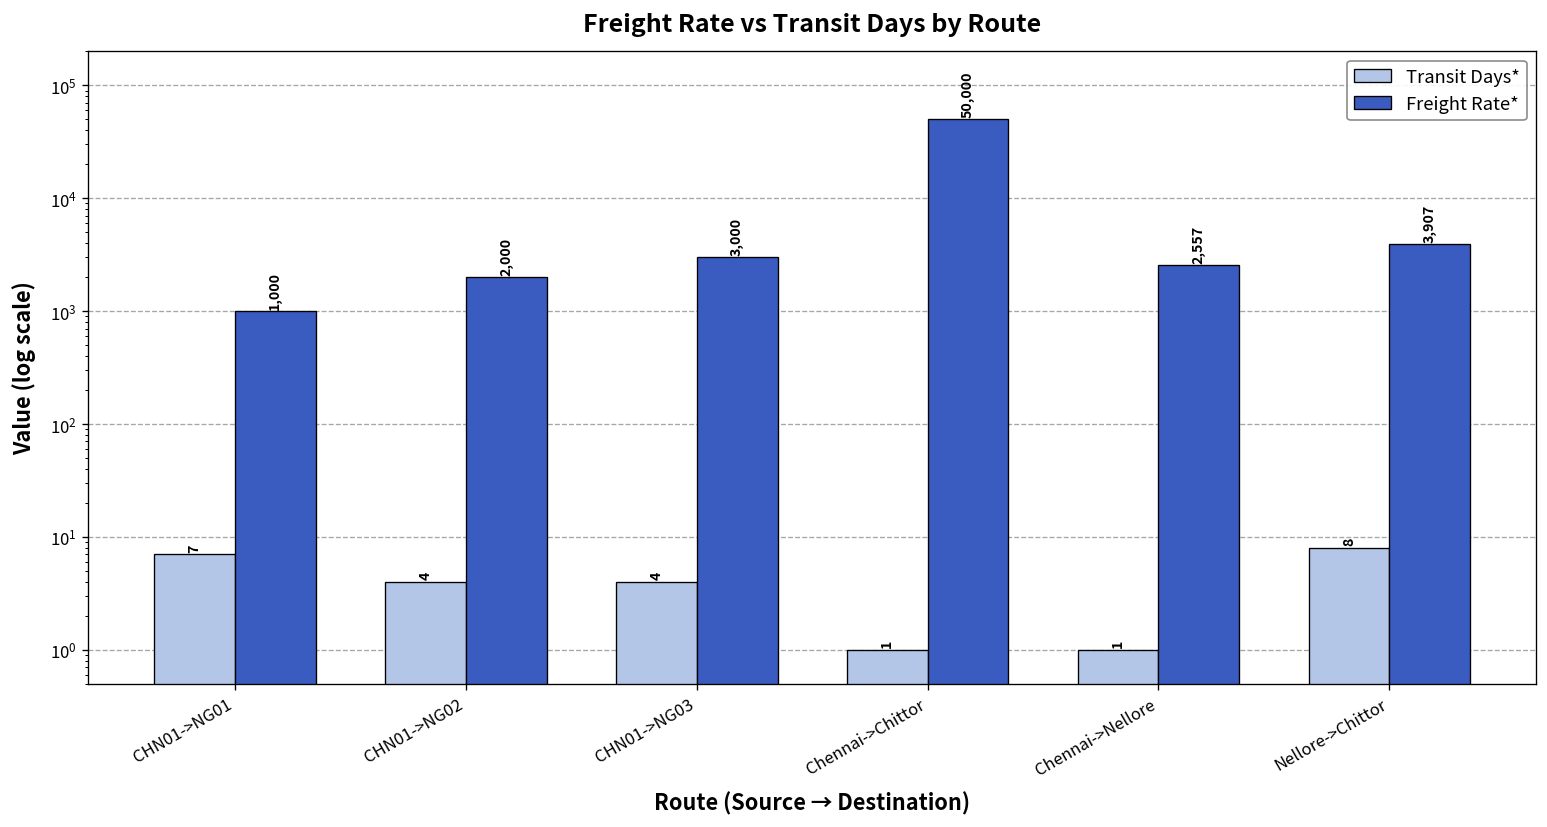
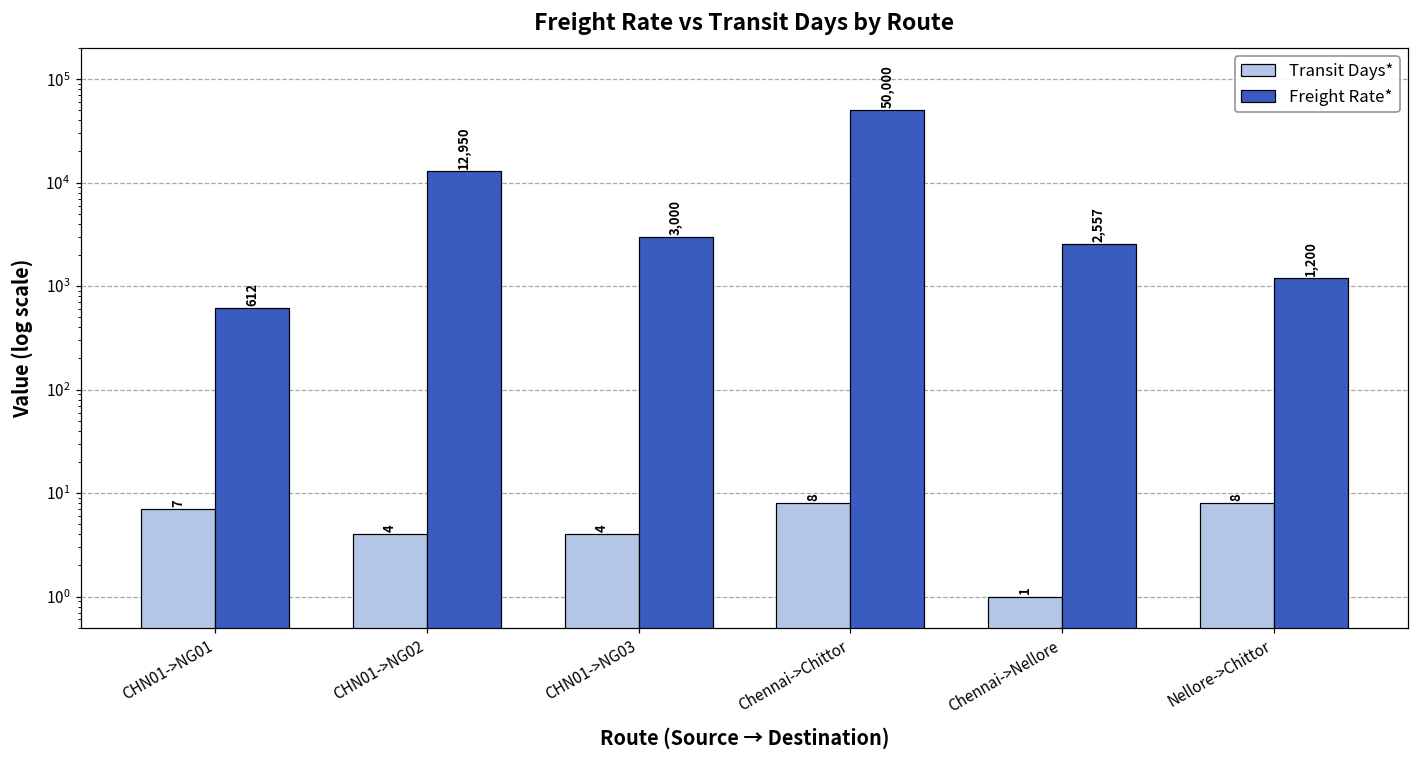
  {
    "Transit Days*": {
      "CHN01->NG01": "7",
      "CHN01->NG02": "4",
      "CHN01->NG03": "4",
-     "Chennai->Chittor": "1",
+     "Chennai->Chittor": "8",
      "Chennai->Nellore": "1",
      "Nellore->Chittor": "8"
    },
    "Freight Rate*": {
-     "CHN01->NG01": "1,000",
-     "CHN01->NG02": "2,000",
+     "CHN01->NG01": "612",
+     "CHN01->NG02": "12,950",
      "CHN01->NG03": "3,000",
      "Chennai->Chittor": "50,000",
      "Chennai->Nellore": "2,557",
-     "Nellore->Chittor": "3,907"
+     "Nellore->Chittor": "1,200"
    }
  }
